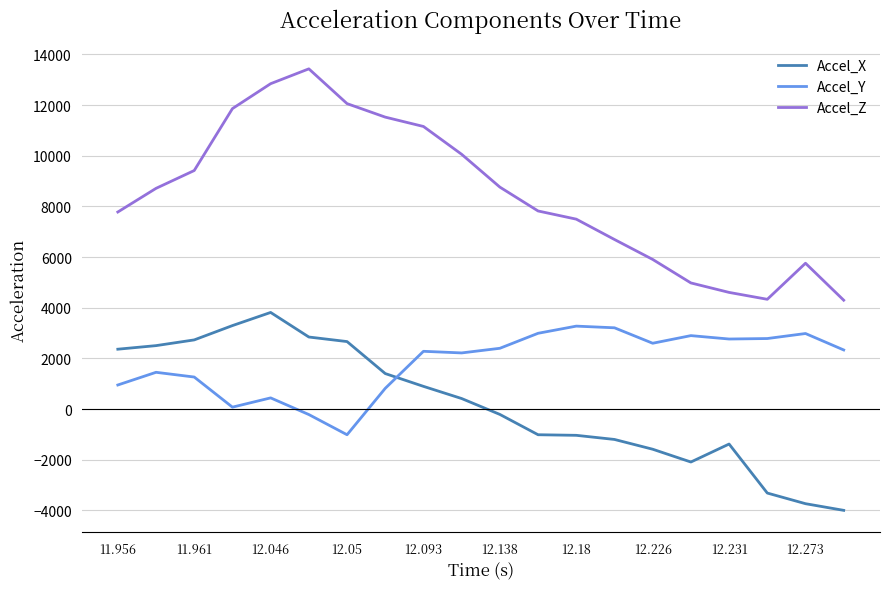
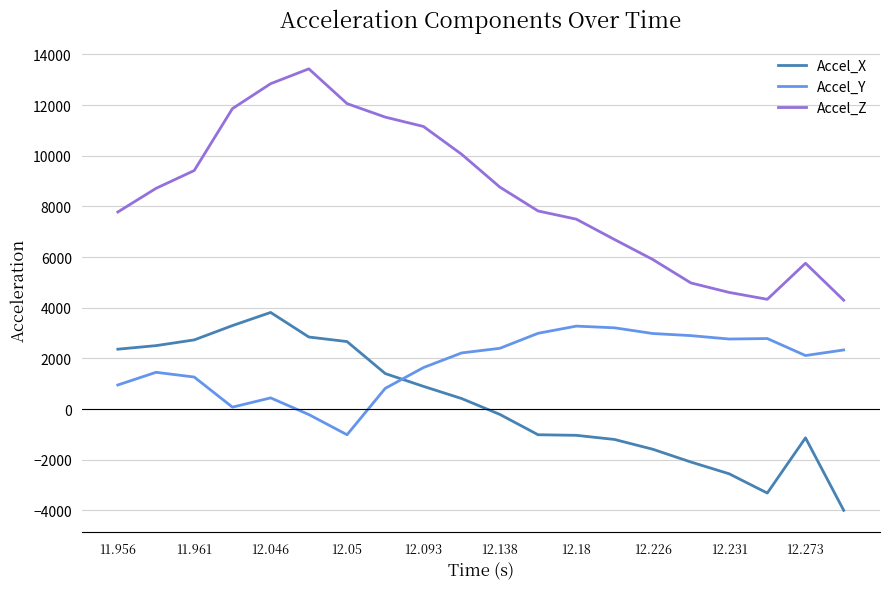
  {
    "Accel_X": {
      "11.956": 2400,
      "11.961": 2700,
      "12.046": 3800,
      "12.05": 2700,
      "12.093": 900,
      "12.138": -200,
      "12.18": -1000,
      "12.226": -1600,
-     "12.231": -1400,
-     "12.273": -3700
+     "12.231": -2600,
+     "12.273": -1100
    },
    "Accel_Y": {
      "11.956": 1000,
      "11.961": 1300,
      "12.046": 400,
      "12.05": -1000,
-     "12.093": 2300,
+     "12.093": 1600,
      "12.138": 2400,
      "12.18": 3300,
-     "12.226": 2600,
+     "12.226": 3000,
      "12.231": 2800,
-     "12.273": 3000
+     "12.273": 2100
    },
    "Accel_Z": {
      "11.956": 7800,
      "11.961": 9400,
      "12.046": 12800,
      "12.05": 12100,
      "12.093": 11200,
      "12.138": 8800,
      "12.18": 7500,
      "12.226": 5900,
      "12.231": 4600,
      "12.273": 5800
    }
  }
